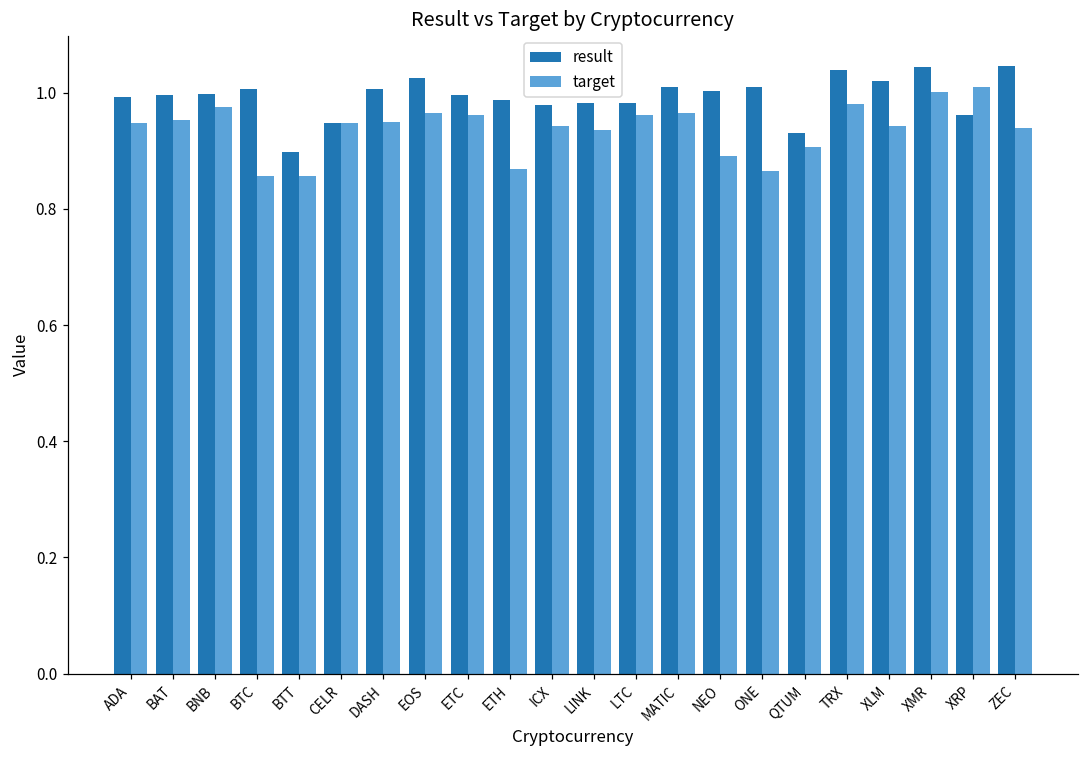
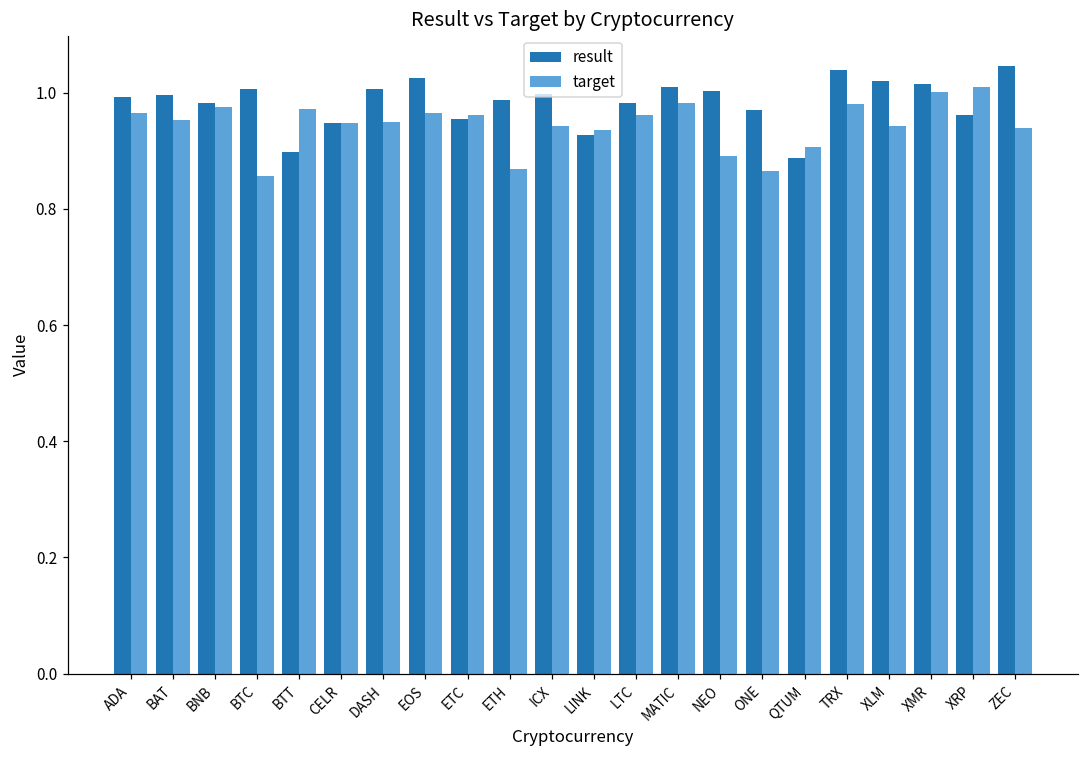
  {
    "result": {
      "ADA": 0.99,
      "BAT": 1.00,
-     "BNB": 1.00,
+     "BNB": 0.98,
      "BTC": 1.01,
      "BTT": 0.90,
      "CELR": 0.95,
      "DASH": 1.01,
      "EOS": 1.02,
-     "ETC": 1.00,
+     "ETC": 0.95,
      "ETH": 0.99,
-     "ICX": 0.98,
-     "LINK": 0.98,
+     "ICX": 1.00,
+     "LINK": 0.93,
      "LTC": 0.98,
      "MATIC": 1.01,
      "NEO": 1.00,
-     "ONE": 1.01,
-     "QTUM": 0.93,
+     "ONE": 0.97,
+     "QTUM": 0.89,
      "TRX": 1.04,
      "XLM": 1.02,
-     "XMR": 1.04,
+     "XMR": 1.01,
      "XRP": 0.96,
      "ZEC": 1.05
    },
    "target": {
-     "ADA": 0.95,
+     "ADA": 0.97,
      "BAT": 0.95,
      "BNB": 0.98,
      "BTC": 0.86,
-     "BTT": 0.86,
+     "BTT": 0.97,
      "CELR": 0.95,
      "DASH": 0.95,
      "EOS": 0.96,
      "ETC": 0.96,
      "ETH": 0.87,
      "ICX": 0.94,
      "LINK": 0.94,
      "LTC": 0.96,
-     "MATIC": 0.97,
+     "MATIC": 0.98,
      "NEO": 0.89,
      "ONE": 0.86,
      "QTUM": 0.91,
      "TRX": 0.98,
      "XLM": 0.94,
      "XMR": 1.00,
      "XRP": 1.01,
      "ZEC": 0.94
    }
  }
